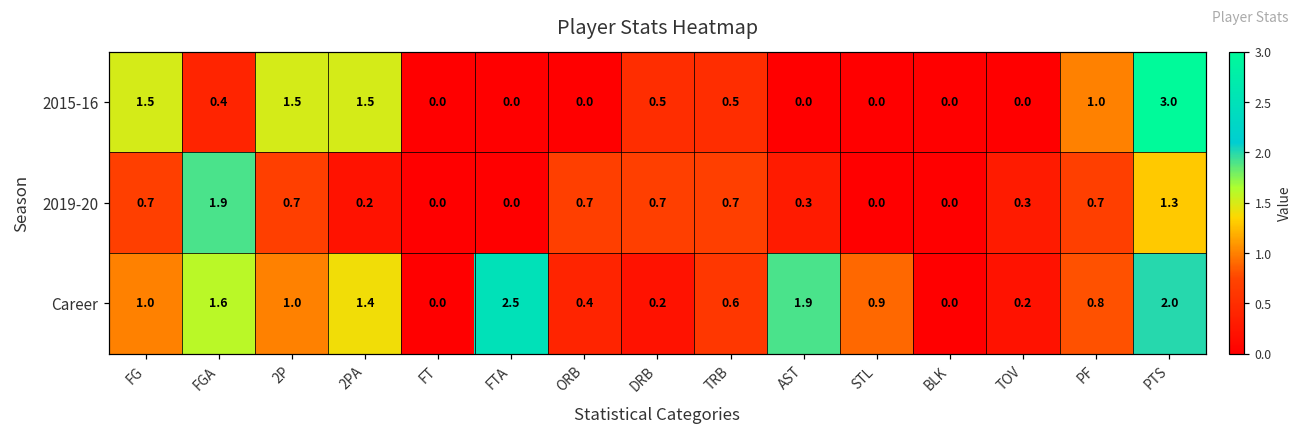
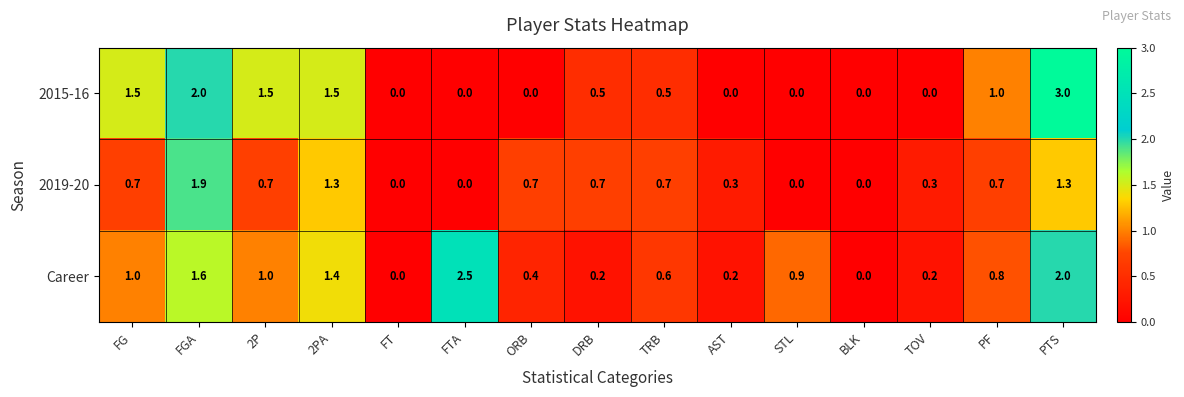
  {
    "2015-16": {
      "FG": 1.5,
-     "FGA": 0.4,
+     "FGA": 2.0,
      "2P": 1.5,
      "2PA": 1.5,
      "FT": 0.0,
      "FTA": 0.0,
      "ORB": 0.0,
      "DRB": 0.5,
      "TRB": 0.5,
      "AST": 0.0,
      "STL": 0.0,
      "BLK": 0.0,
      "TOV": 0.0,
      "PF": 1.0,
      "PTS": 3.0
    },
    "2019-20": {
      "FG": 0.7,
      "FGA": 1.9,
      "2P": 0.7,
-     "2PA": 0.2,
+     "2PA": 1.3,
      "FT": 0.0,
      "FTA": 0.0,
      "ORB": 0.7,
      "DRB": 0.7,
      "TRB": 0.7,
      "AST": 0.3,
      "STL": 0.0,
      "BLK": 0.0,
      "TOV": 0.3,
      "PF": 0.7,
      "PTS": 1.3
    },
    "Career": {
      "FG": 1.0,
      "FGA": 1.6,
      "2P": 1.0,
      "2PA": 1.4,
      "FT": 0.0,
      "FTA": 2.5,
      "ORB": 0.4,
      "DRB": 0.2,
      "TRB": 0.6,
-     "AST": 1.9,
+     "AST": 0.2,
      "STL": 0.9,
      "BLK": 0.0,
      "TOV": 0.2,
      "PF": 0.8,
      "PTS": 2.0
    }
  }
